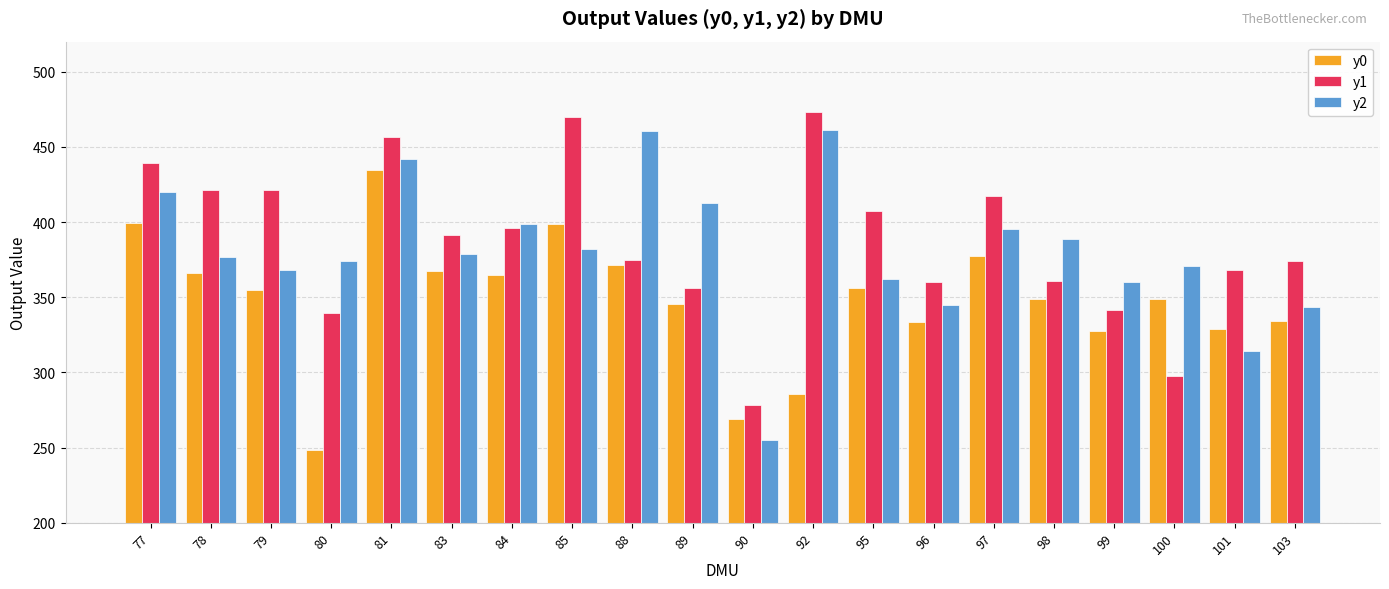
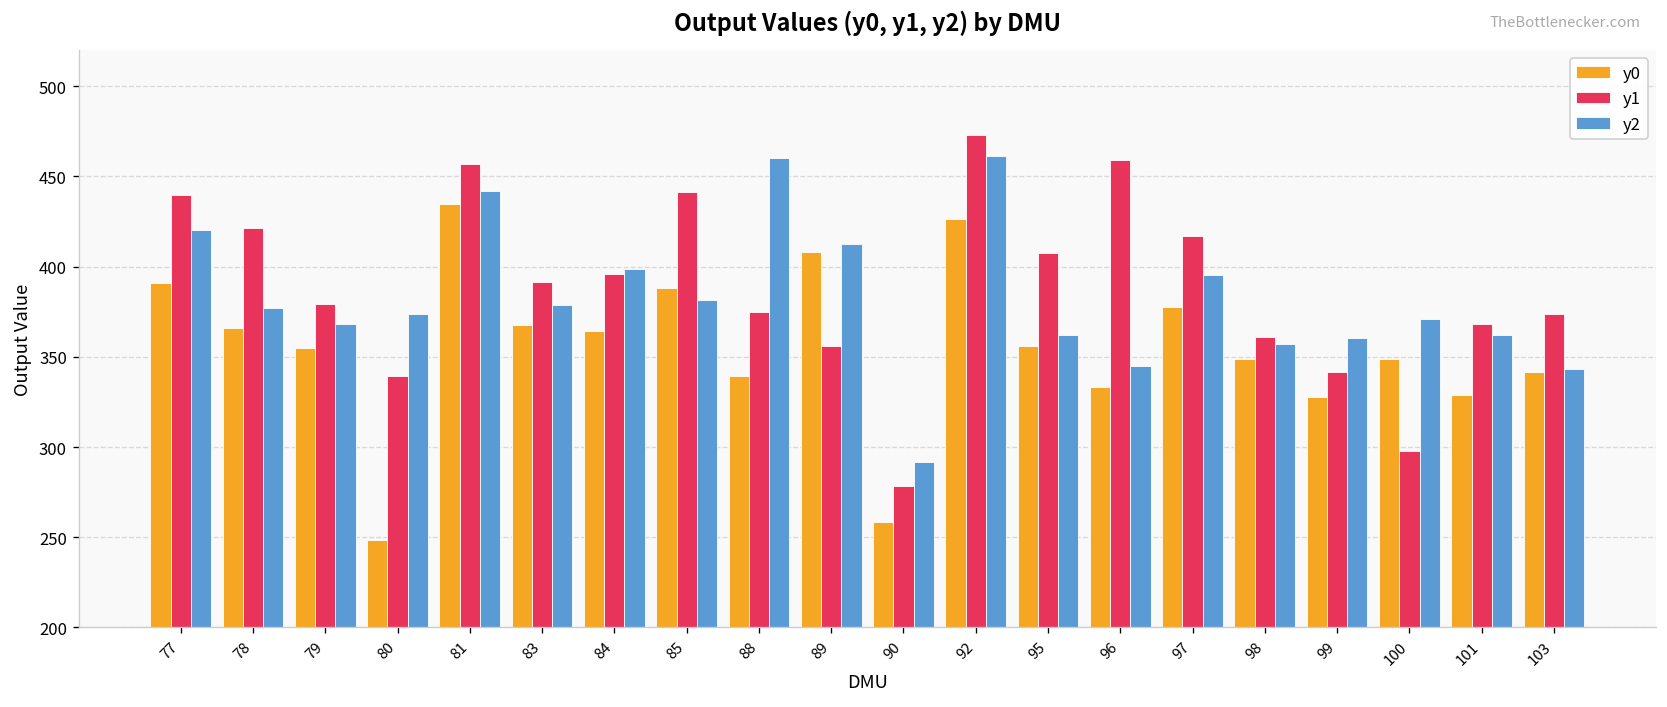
  {
    "y0": {
-     "77": 399,
+     "77": 391,
      "78": 366,
      "79": 355,
      "80": 248,
      "81": 434,
      "83": 367,
      "84": 364,
-     "85": 399,
-     "88": 371,
-     "89": 345,
-     "90": 269,
-     "92": 286,
+     "85": 388,
+     "88": 340,
+     "89": 408,
+     "90": 258,
+     "92": 427,
      "95": 356,
      "96": 333,
      "97": 378,
      "98": 349,
      "99": 328,
      "100": 349,
      "101": 329,
-     "103": 334
+     "103": 342
    },
    "y1": {
      "77": 440,
      "78": 421,
-     "79": 421,
+     "79": 380,
      "80": 339,
      "81": 457,
      "83": 392,
      "84": 396,
-     "85": 470,
+     "85": 441,
      "88": 375,
      "89": 356,
      "90": 278,
      "92": 473,
      "95": 408,
-     "96": 360,
+     "96": 459,
      "97": 417,
      "98": 361,
      "99": 341,
      "100": 298,
      "101": 368,
      "103": 374
    },
    "y2": {
      "77": 420,
      "78": 377,
      "79": 368,
      "80": 374,
      "81": 442,
      "83": 379,
      "84": 398,
      "85": 382,
      "88": 460,
      "89": 413,
-     "90": 255,
+     "90": 292,
      "92": 461,
      "95": 362,
      "96": 345,
      "97": 395,
-     "98": 389,
+     "98": 357,
      "99": 360,
      "100": 371,
-     "101": 314,
+     "101": 362,
      "103": 343
    }
  }
